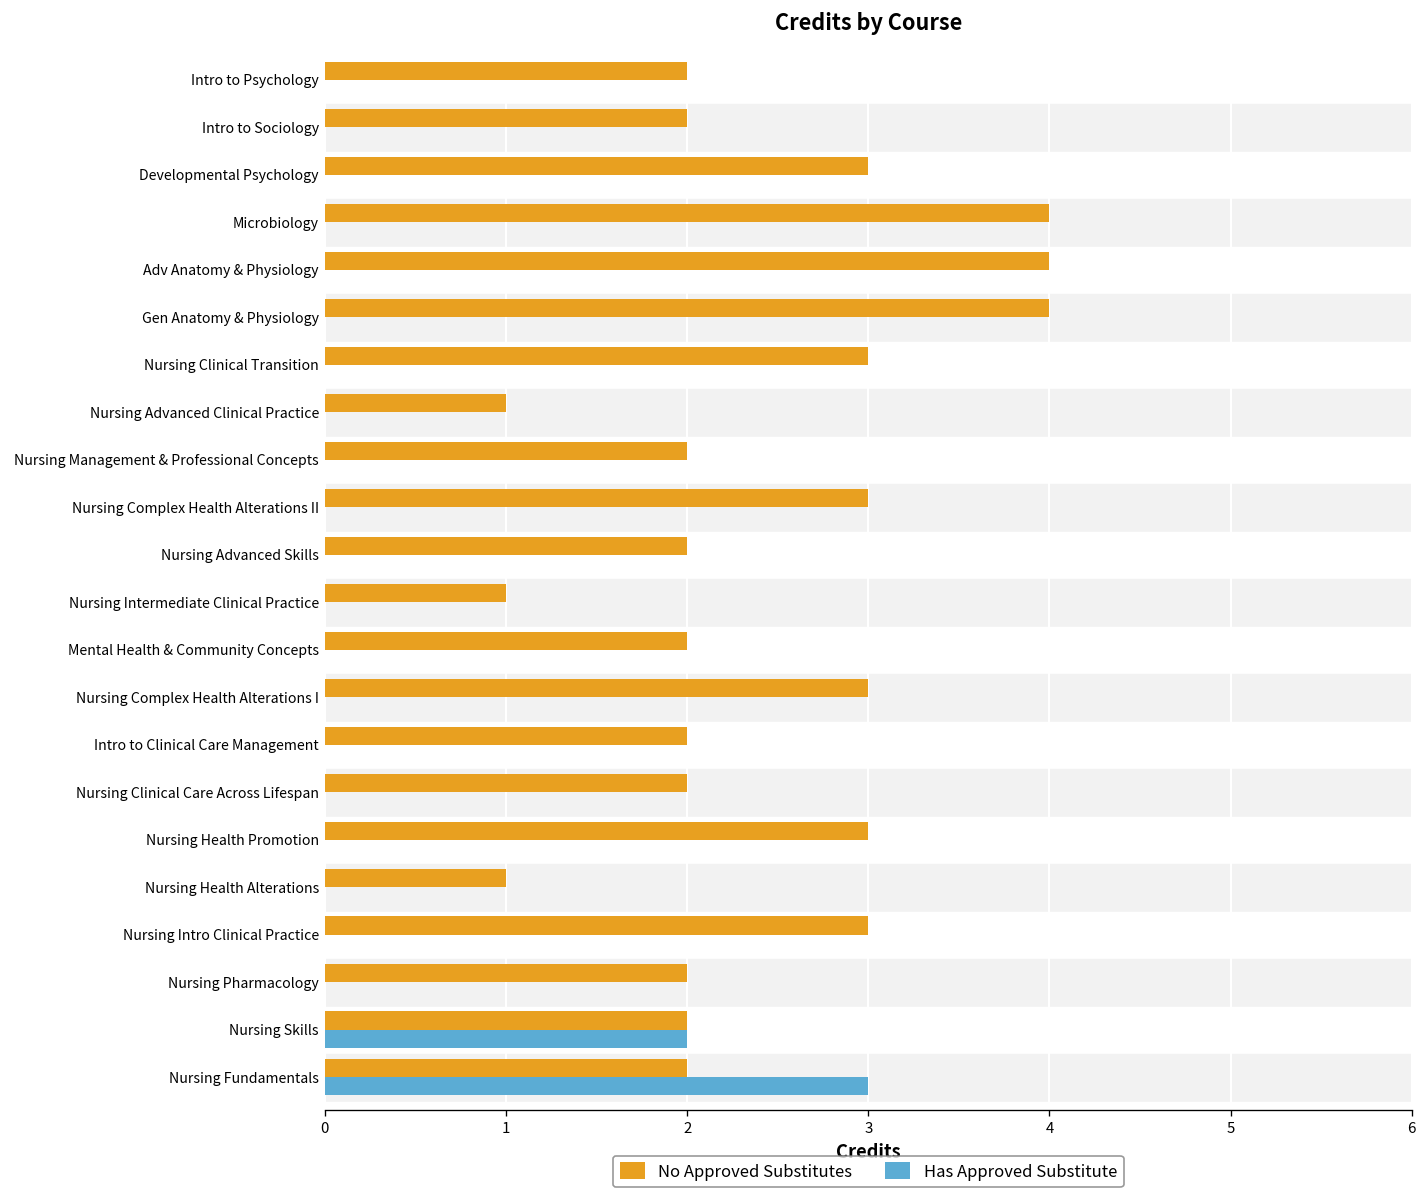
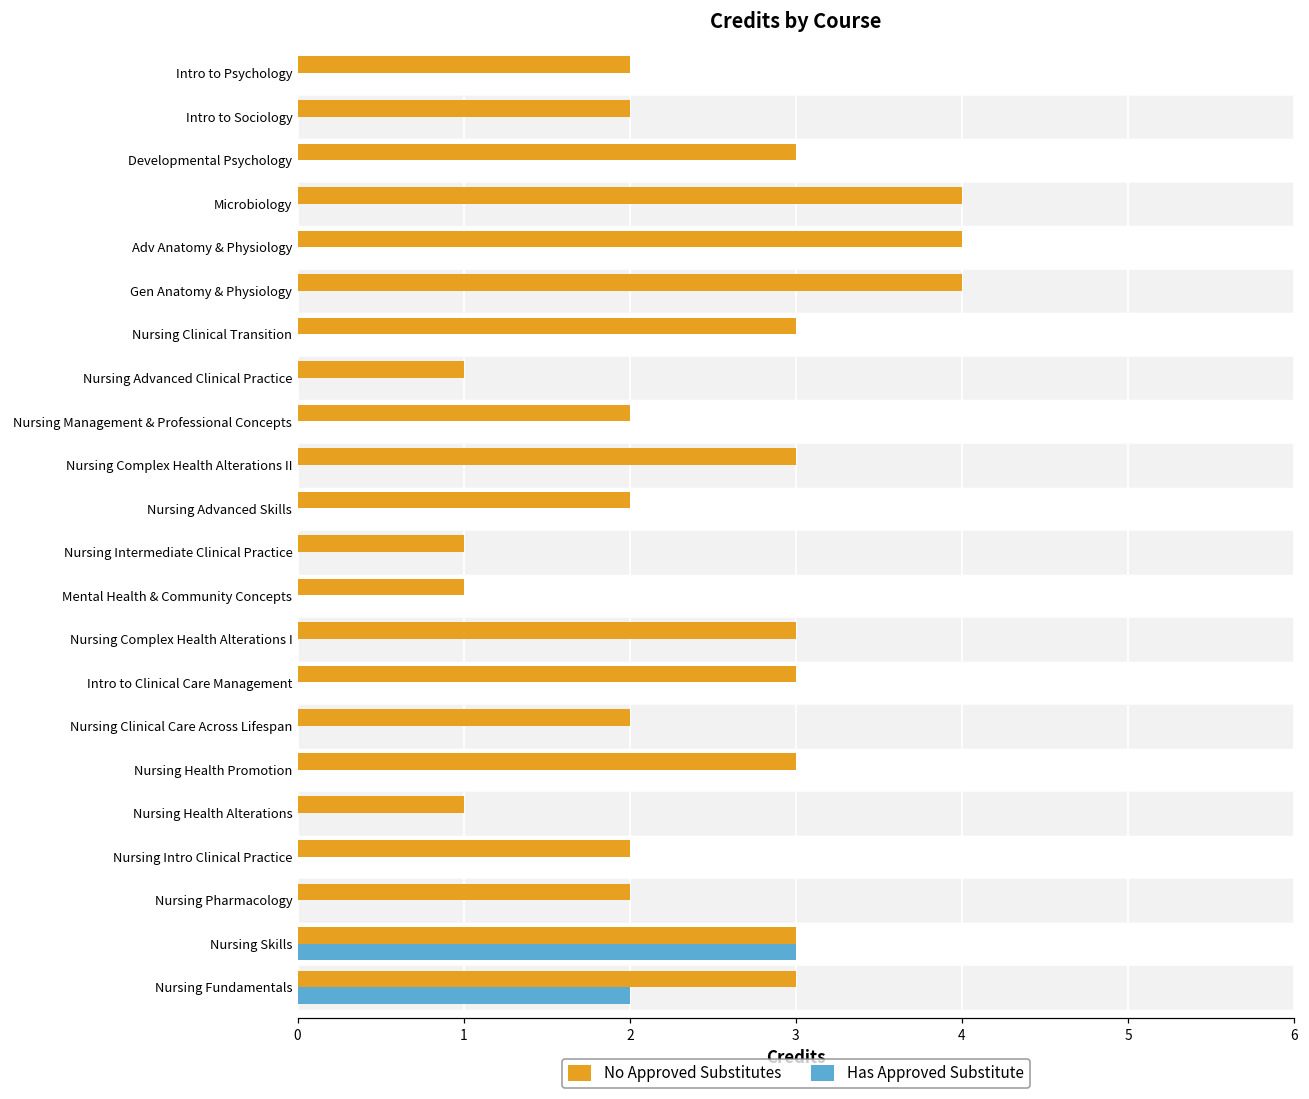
  {
    "No Approved Substitutes": {
      "Intro to Psychology": 2,
      "Intro to Sociology": 2,
      "Developmental Psychology": 3,
      "Microbiology": 4,
      "Adv Anatomy & Physiology": 4,
      "Gen Anatomy & Physiology": 4,
      "Nursing Clinical Transition": 3,
      "Nursing Advanced Clinical Practice": 1,
      "Nursing Management & Professional Concepts": 2,
      "Nursing Complex Health Alterations II": 3,
      "Nursing Advanced Skills": 2,
      "Nursing Intermediate Clinical Practice": 1,
-     "Mental Health & Community Concepts": 2,
+     "Mental Health & Community Concepts": 1,
      "Nursing Complex Health Alterations I": 3,
-     "Intro to Clinical Care Management": 2,
+     "Intro to Clinical Care Management": 3,
      "Nursing Clinical Care Across Lifespan": 2,
      "Nursing Health Promotion": 3,
      "Nursing Health Alterations": 1,
-     "Nursing Intro Clinical Practice": 3,
+     "Nursing Intro Clinical Practice": 2,
      "Nursing Pharmacology": 2,
-     "Nursing Skills": 2,
-     "Nursing Fundamentals": 2
+     "Nursing Skills": 3,
+     "Nursing Fundamentals": 3
    },
    "Has Approved Substitute": {
      "Intro to Psychology": 0,
      "Intro to Sociology": 0,
      "Developmental Psychology": 0,
      "Microbiology": 0,
      "Adv Anatomy & Physiology": 0,
      "Gen Anatomy & Physiology": 0,
      "Nursing Clinical Transition": 0,
      "Nursing Advanced Clinical Practice": 0,
      "Nursing Management & Professional Concepts": 0,
      "Nursing Complex Health Alterations II": 0,
      "Nursing Advanced Skills": 0,
      "Nursing Intermediate Clinical Practice": 0,
      "Mental Health & Community Concepts": 0,
      "Nursing Complex Health Alterations I": 0,
      "Intro to Clinical Care Management": 0,
      "Nursing Clinical Care Across Lifespan": 0,
      "Nursing Health Promotion": 0,
      "Nursing Health Alterations": 0,
      "Nursing Intro Clinical Practice": 0,
      "Nursing Pharmacology": 0,
-     "Nursing Skills": 2,
-     "Nursing Fundamentals": 3
+     "Nursing Skills": 3,
+     "Nursing Fundamentals": 2
    }
  }
